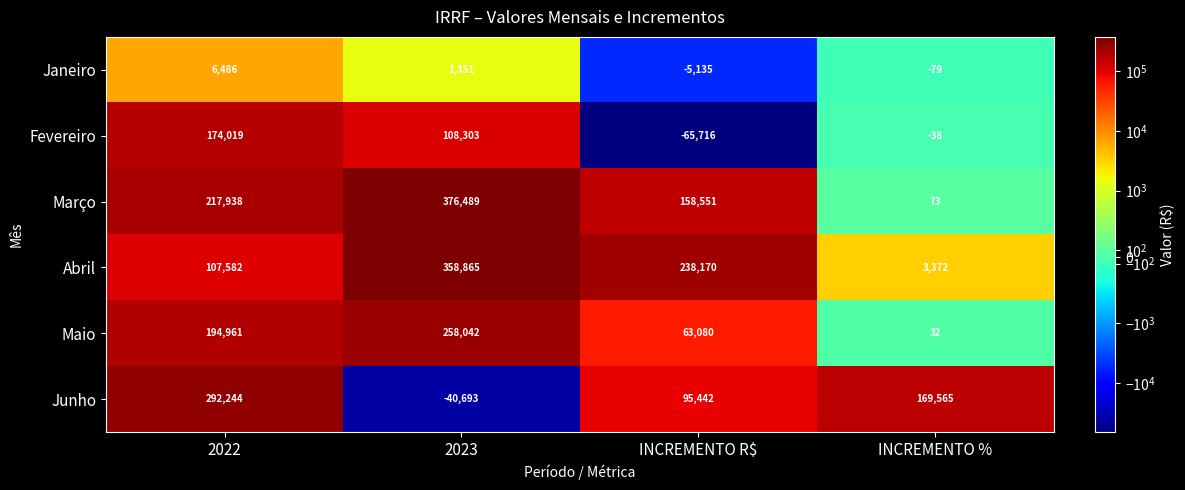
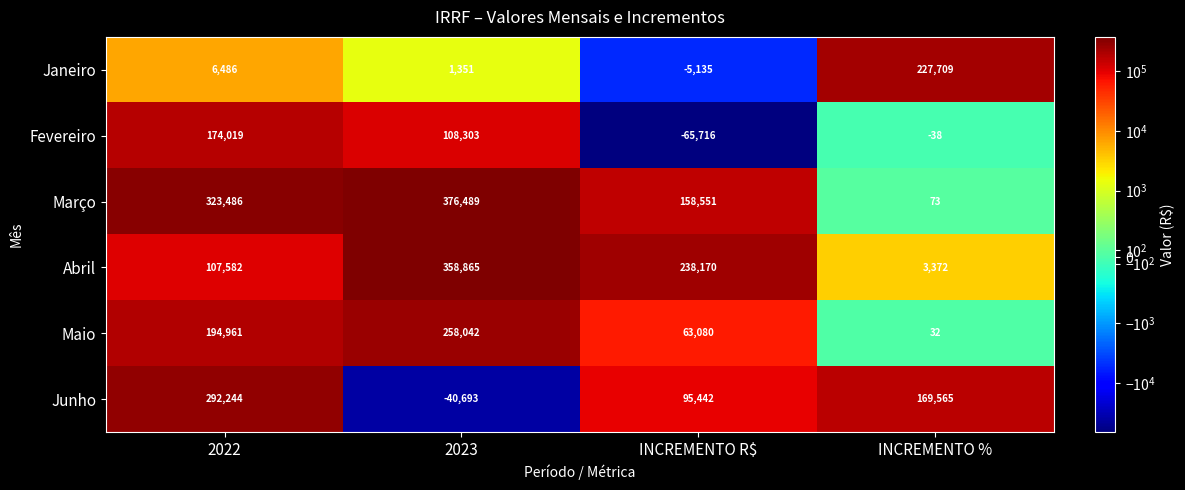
  {
    "Janeiro": {
      "2022": "6,486",
      "2023": "1,351",
      "INCREMENTO R$": "-5,135",
-     "INCREMENTO %": "-79"
+     "INCREMENTO %": "227,709"
    },
    "Fevereiro": {
      "2022": "174,019",
      "2023": "108,303",
      "INCREMENTO R$": "-65,716",
      "INCREMENTO %": "-38"
    },
    "Março": {
-     "2022": "217,938",
+     "2022": "323,486",
      "2023": "376,489",
      "INCREMENTO R$": "158,551",
      "INCREMENTO %": "73"
    },
    "Abril": {
      "2022": "107,582",
      "2023": "358,865",
      "INCREMENTO R$": "238,170",
      "INCREMENTO %": "3,372"
    },
    "Maio": {
      "2022": "194,961",
      "2023": "258,042",
      "INCREMENTO R$": "63,080",
      "INCREMENTO %": "32"
    },
    "Junho": {
      "2022": "292,244",
      "2023": "-40,693",
      "INCREMENTO R$": "95,442",
      "INCREMENTO %": "169,565"
    }
  }
